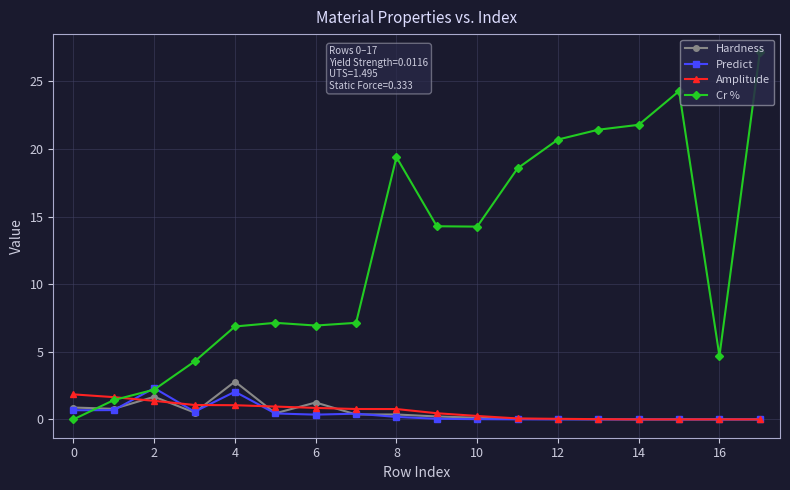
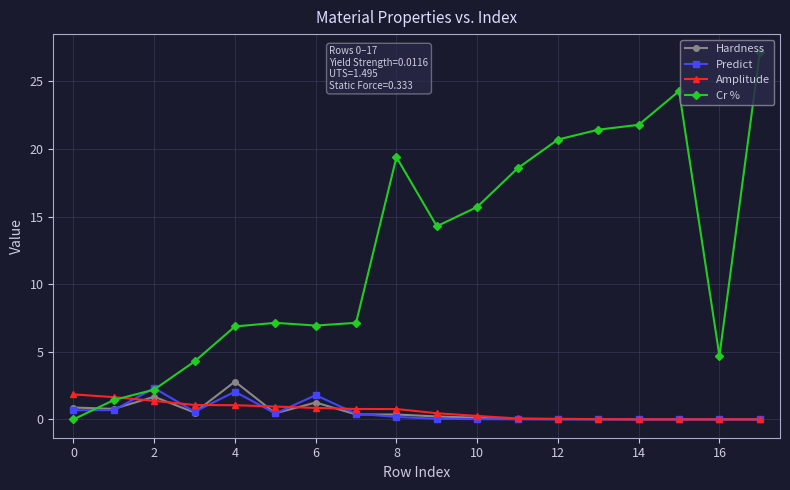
  {
    "Hardness": {
      "0": 0.9,
      "2": 1.7,
      "4": 2.8,
      "6": 1.2
    },
    "Predict": {
      "0": 0.7,
      "4": 2.0,
-     "6": 0.4
+     "6": 1.8
    },
    "Amplitude": {
      "0": 1.8,
      "2": 1.4,
      "4": 1.0,
      "6": 0.8,
      "8": 0.8
    },
    "Cr %": {
      "0": 0.0,
      "4": 6.9,
      "6": 6.9,
      "8": 19.4,
-     "10": 14.3,
+     "10": 15.7,
      "12": 20.7,
      "14": 21.8,
      "16": 4.7
    }
  }
